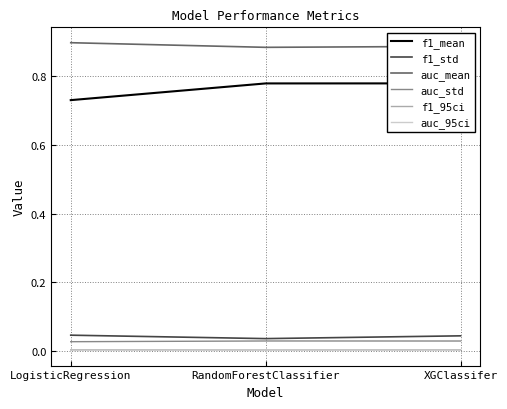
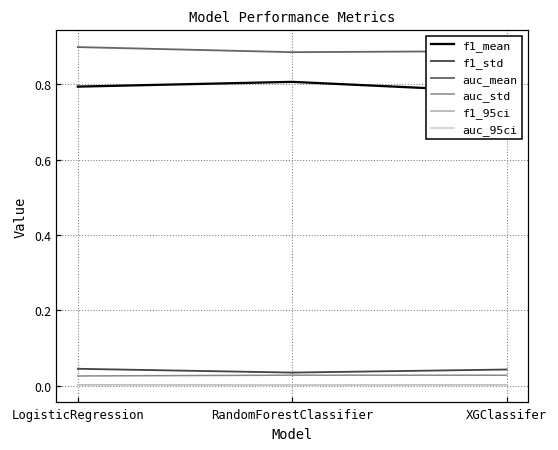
  {
    "f1_mean": {
-     "LogisticRegression": 0.73,
-     "RandomForestClassifier": 0.78
+     "LogisticRegression": 0.79,
+     "RandomForestClassifier": 0.81
    },
    "auc_95ci": {
      "LogisticRegression": 0.00,
      "RandomForestClassifier": 0.00,
      "XGClassifer": 0.00
    }
  }
